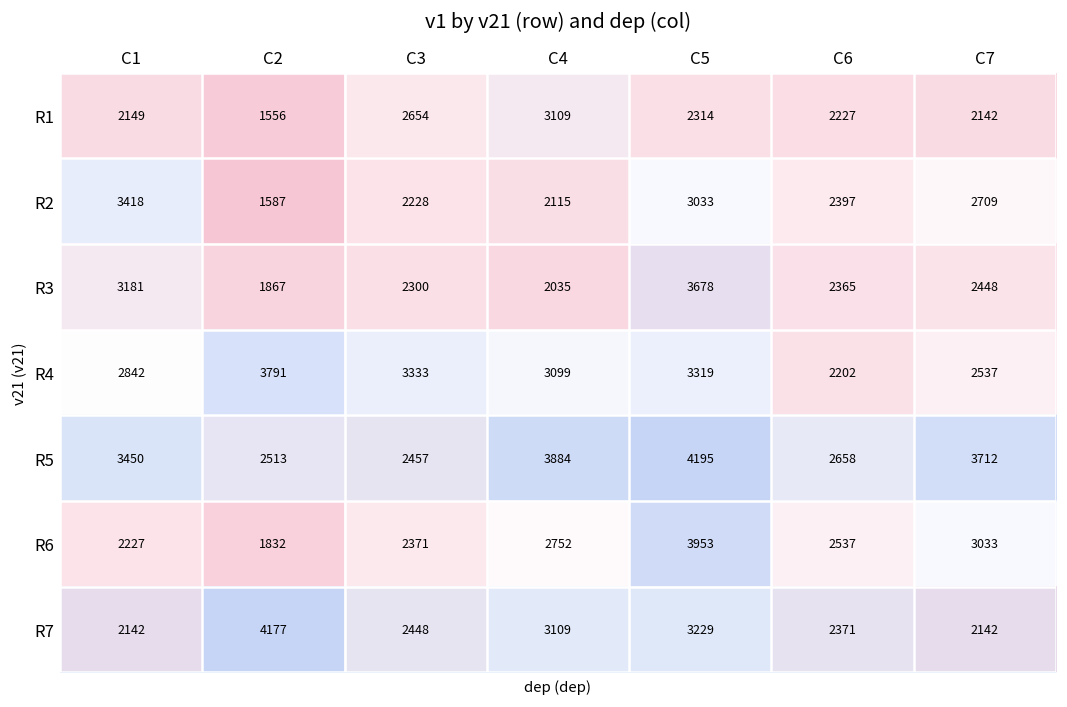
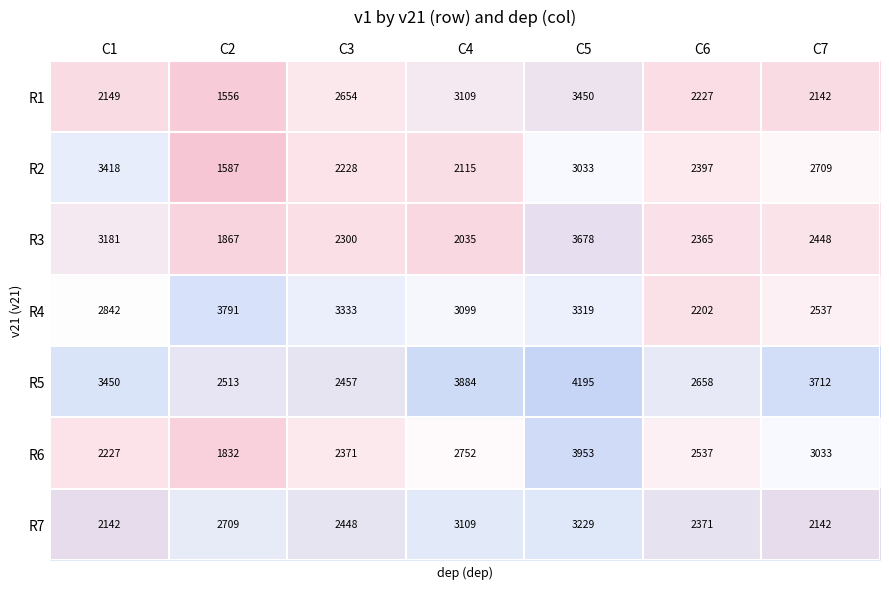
  {
    "R1": {
      "C1": 2149,
      "C2": 1556,
      "C3": 2654,
      "C4": 3109,
-     "C5": 2314,
+     "C5": 3450,
      "C6": 2227,
      "C7": 2142
    },
    "R2": {
      "C1": 3418,
      "C2": 1587,
      "C3": 2228,
      "C4": 2115,
      "C5": 3033,
      "C6": 2397,
      "C7": 2709
    },
    "R3": {
      "C1": 3181,
      "C2": 1867,
      "C3": 2300,
      "C4": 2035,
      "C5": 3678,
      "C6": 2365,
      "C7": 2448
    },
    "R4": {
      "C1": 2842,
      "C2": 3791,
      "C3": 3333,
      "C4": 3099,
      "C5": 3319,
      "C6": 2202,
      "C7": 2537
    },
    "R5": {
      "C1": 3450,
      "C2": 2513,
      "C3": 2457,
      "C4": 3884,
      "C5": 4195,
      "C6": 2658,
      "C7": 3712
    },
    "R6": {
      "C1": 2227,
      "C2": 1832,
      "C3": 2371,
      "C4": 2752,
      "C5": 3953,
      "C6": 2537,
      "C7": 3033
    },
    "R7": {
      "C1": 2142,
-     "C2": 4177,
+     "C2": 2709,
      "C3": 2448,
      "C4": 3109,
      "C5": 3229,
      "C6": 2371,
      "C7": 2142
    }
  }
